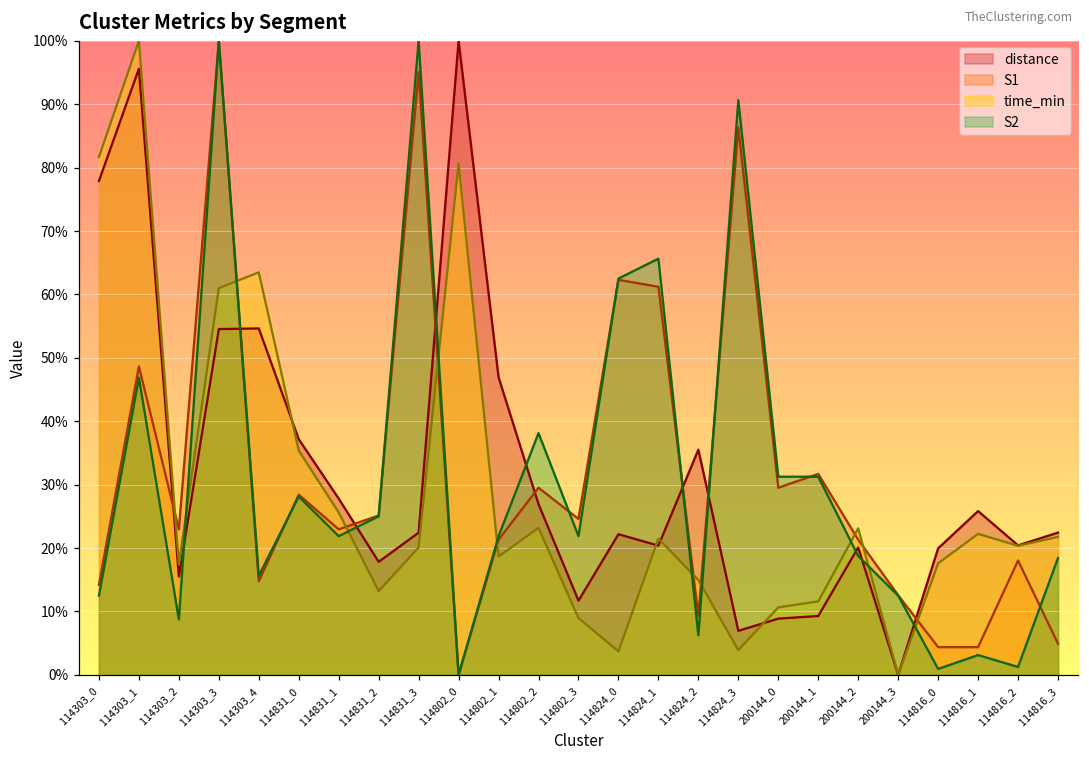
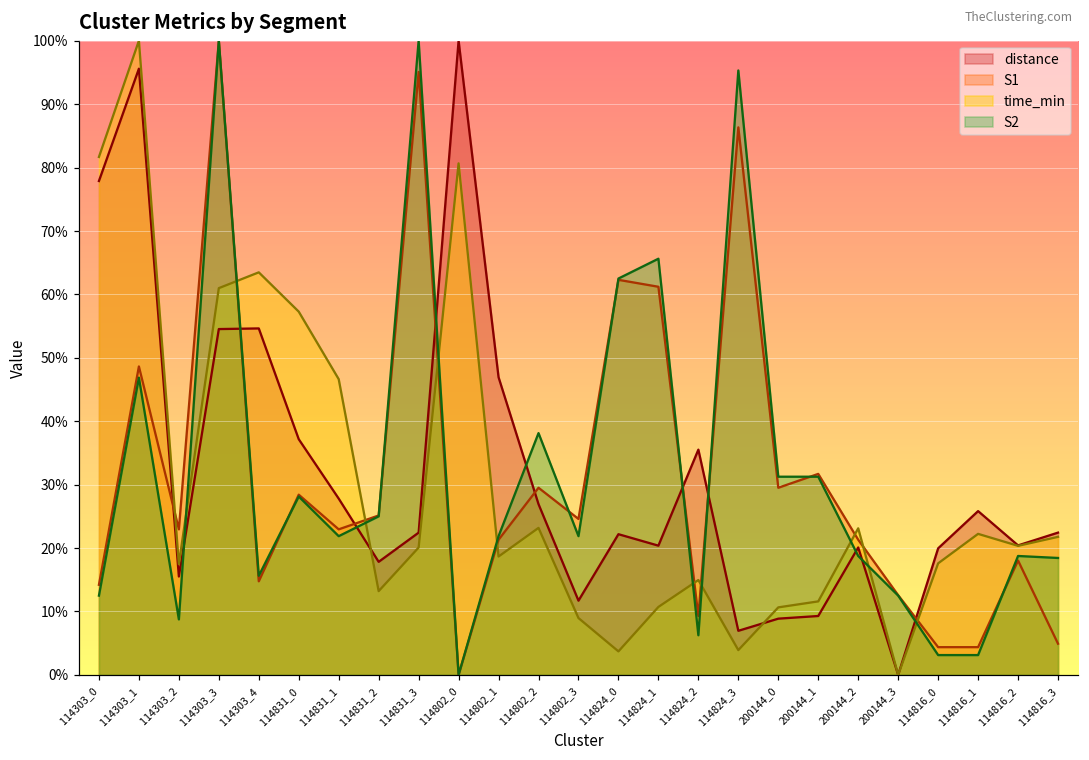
  {
    "time_min": {
      "114303_0": "82%",
      "114303_1": "100%",
      "114303_2": "17%",
      "114303_3": "61%",
      "114303_4": "63%",
-     "114831_0": "35%",
-     "114831_1": "26%",
+     "114831_0": "57%",
+     "114831_1": "47%",
      "114831_2": "13%",
      "114831_3": "20%",
      "114802_0": "81%",
      "114802_1": "19%",
      "114802_2": "23%",
      "114802_3": "9%",
      "114824_0": "4%",
-     "114824_1": "21%",
+     "114824_1": "11%",
      "114824_2": "15%",
      "114824_3": "4%",
      "200144_0": "11%",
      "200144_1": "12%",
      "200144_2": "23%",
      "114816_0": "18%",
      "114816_1": "22%",
      "114816_3": "22%"
    },
    "S2": {
      "114303_0": "13%",
      "114303_1": "47%",
      "114303_2": "9%",
      "114303_4": "16%",
      "114831_1": "22%",
      "114831_3": "100%",
      "114802_1": "22%",
      "114802_2": "38%",
      "114802_3": "22%",
      "114824_1": "66%",
      "114824_2": "6%",
-     "114824_3": "91%",
+     "114824_3": "95%",
      "200144_0": "31%",
      "200144_1": "31%",
      "200144_2": "19%",
-     "114816_0": "1%",
+     "114816_0": "3%",
      "114816_1": "3%",
-     "114816_2": "1%",
+     "114816_2": "19%",
      "114816_3": "18%"
    }
  }
